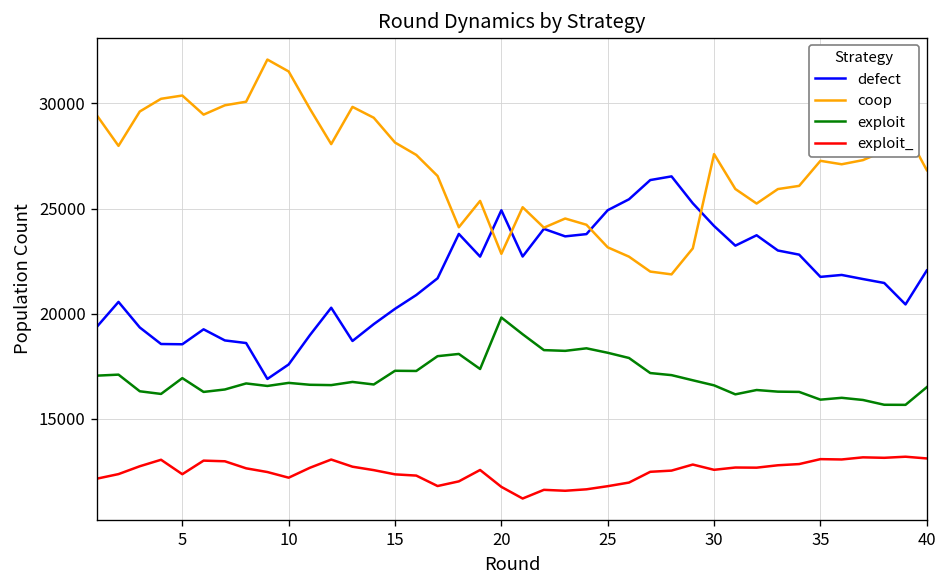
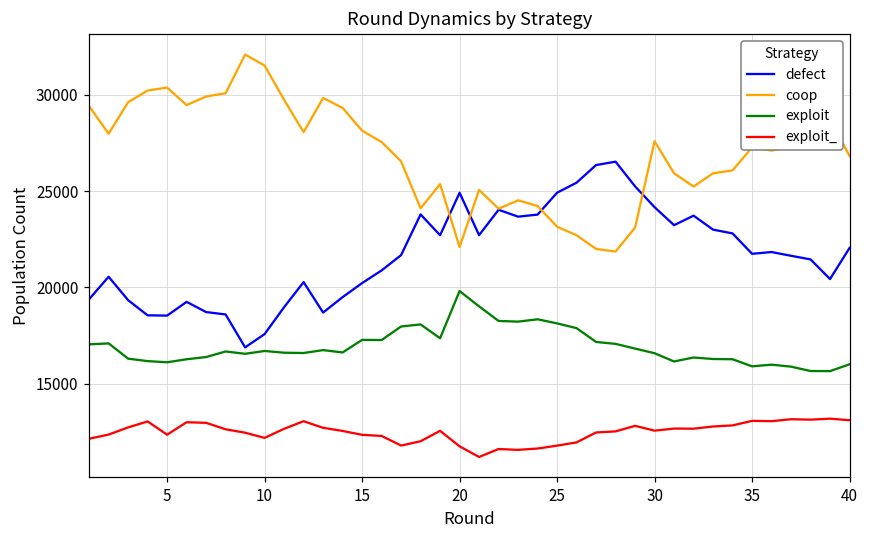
  {
    "defect": {
      "5": 18500,
      "10": 17600,
      "15": 20200,
      "20": 24900,
      "25": 24900,
      "30": 24200,
      "35": 21700,
      "40": 22100
    },
    "coop": {
      "5": 30400,
      "10": 31500,
      "15": 28100,
-     "20": 22800,
+     "20": 22100,
      "25": 23200,
      "30": 27600,
      "40": 26800
    },
    "exploit": {
-     "5": 16900,
+     "5": 16100,
      "10": 16700,
      "15": 17300,
      "20": 19800,
      "25": 18100,
      "30": 16600,
      "35": 15900,
-     "40": 16500
+     "40": 16000
    },
    "exploit_": {
      "5": 12400,
      "10": 12200,
      "15": 12400,
      "20": 11800,
      "25": 11800,
      "30": 12600,
      "35": 13100,
      "40": 13100
    }
  }
